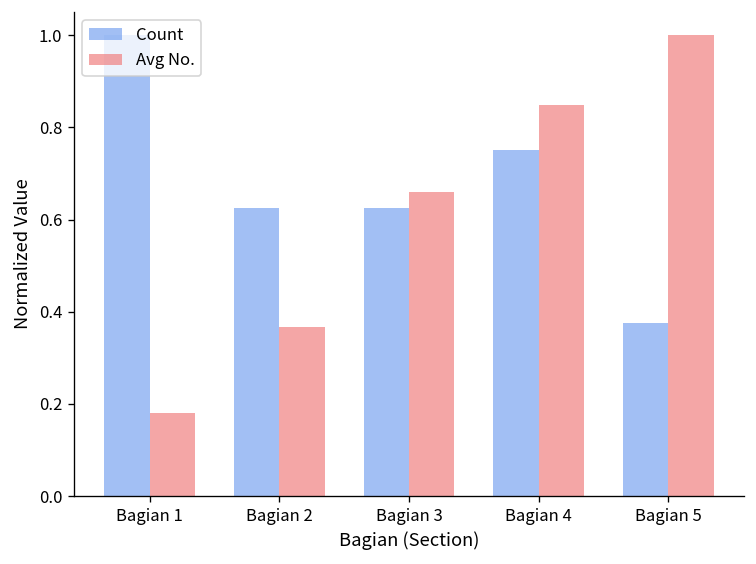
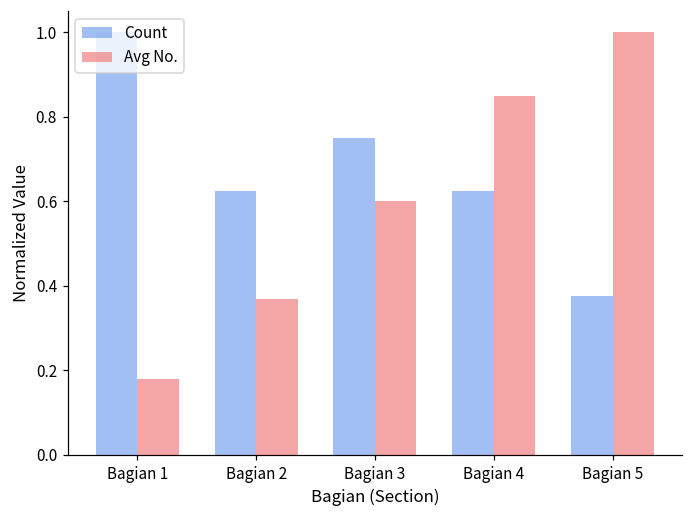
  {
    "Count": {
      "Bagian 2": 0.63,
-     "Bagian 3": 0.63,
-     "Bagian 4": 0.75,
+     "Bagian 3": 0.75,
+     "Bagian 4": 0.63,
      "Bagian 5": 0.38
    },
    "Avg No.": {
      "Bagian 1": 0.18,
      "Bagian 2": 0.37,
-     "Bagian 3": 0.66,
+     "Bagian 3": 0.60,
      "Bagian 4": 0.85,
      "Bagian 5": 1.00
    }
  }
